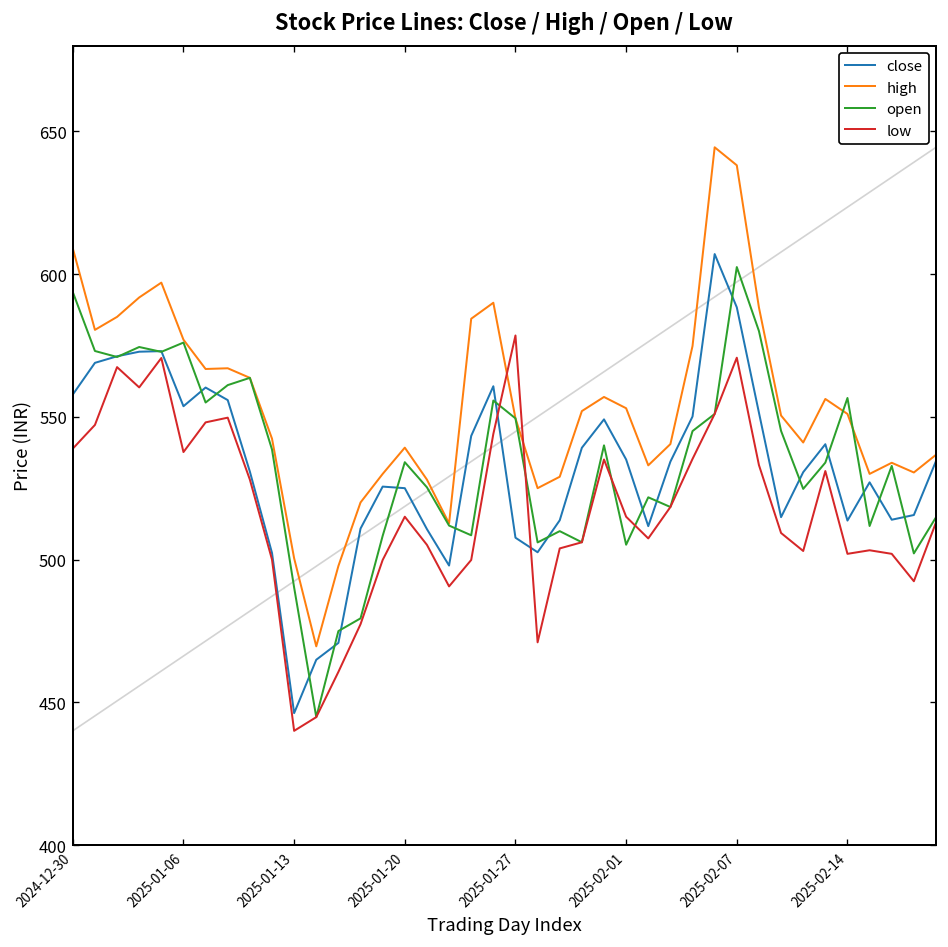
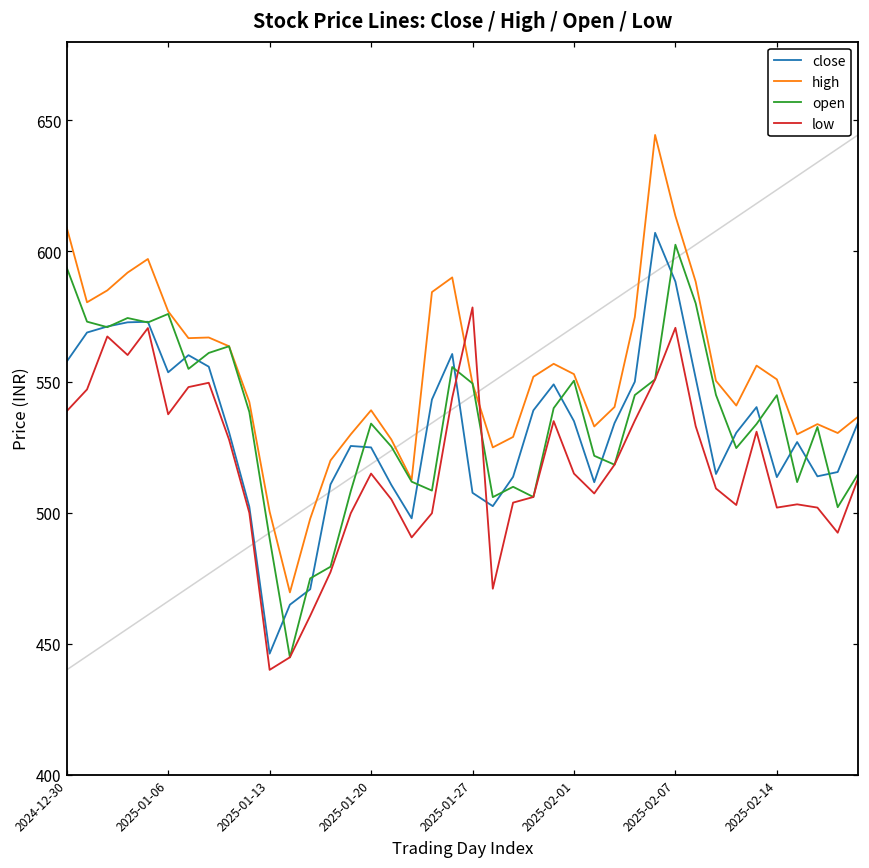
  {
    "close": {
      "2024-12-30": 558,
      "2025-01-06": 554,
      "2025-01-13": 446,
      "2025-01-20": 525,
      "2025-01-27": 508,
      "2025-02-01": 535,
      "2025-02-07": 588,
      "2025-02-14": 514
    },
    "high": {
      "2024-12-30": 609,
      "2025-01-13": 500,
      "2025-01-20": 539,
      "2025-02-01": 553,
-     "2025-02-07": 638,
+     "2025-02-07": 613,
      "2025-02-14": 551
    },
    "open": {
      "2024-12-30": 594,
      "2025-01-13": 490,
      "2025-01-20": 534,
-     "2025-02-01": 505,
+     "2025-02-01": 551,
      "2025-02-07": 602,
-     "2025-02-14": 557
+     "2025-02-14": 545
    },
    "low": {
      "2024-12-30": 539,
      "2025-01-06": 538,
      "2025-01-13": 440,
      "2025-01-20": 515,
      "2025-01-27": 578,
      "2025-02-01": 515,
      "2025-02-07": 571,
      "2025-02-14": 502
    }
  }
